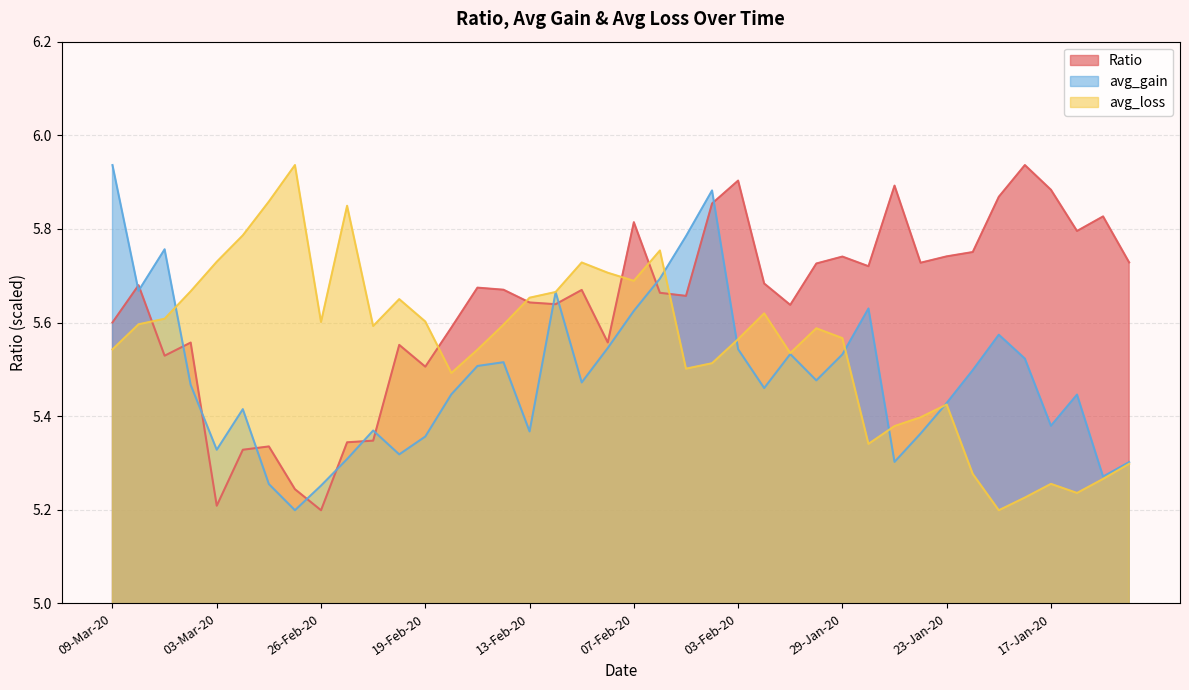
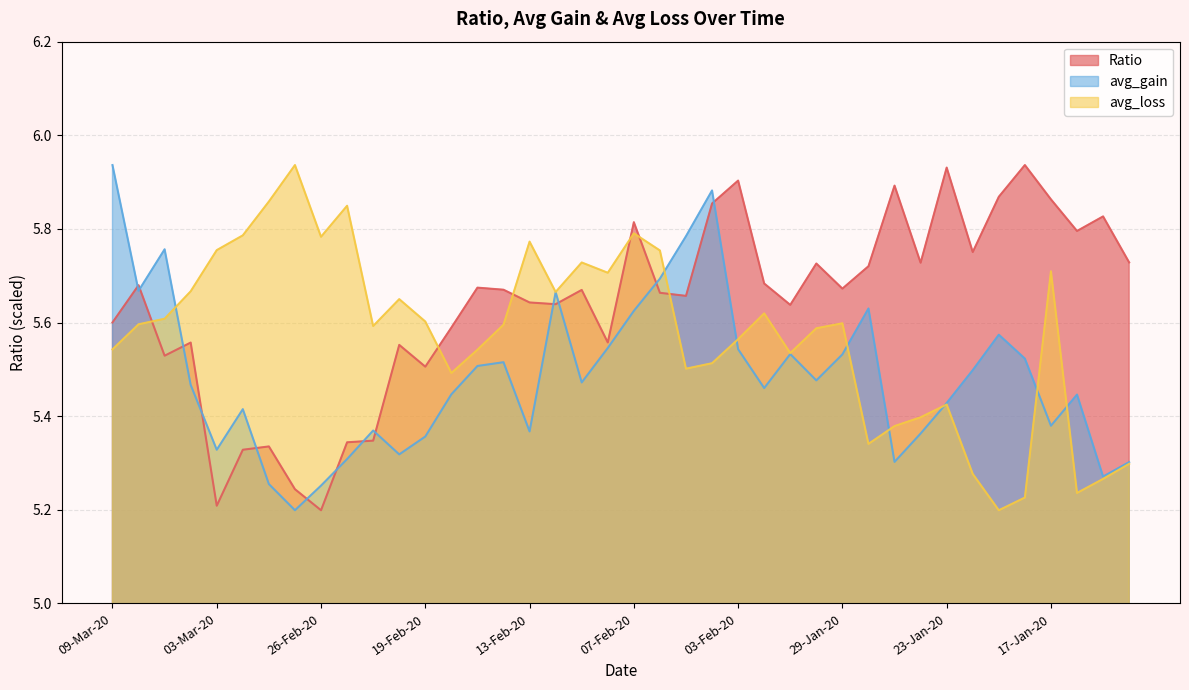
  {
    "Ratio": {
      "09-Mar-20": 5.60,
      "03-Mar-20": 5.21,
      "26-Feb-20": 5.20,
      "19-Feb-20": 5.51,
      "13-Feb-20": 5.64,
      "07-Feb-20": 5.81,
      "03-Feb-20": 5.90,
-     "29-Jan-20": 5.74,
-     "23-Jan-20": 5.74,
-     "17-Jan-20": 5.88
+     "29-Jan-20": 5.67,
+     "23-Jan-20": 5.93,
+     "17-Jan-20": 5.86
    },
    "avg_gain": {
      "09-Mar-20": 5.94,
      "03-Mar-20": 5.33,
      "26-Feb-20": 5.25,
      "19-Feb-20": 5.36,
      "13-Feb-20": 5.37,
      "07-Feb-20": 5.62,
      "03-Feb-20": 5.54,
      "29-Jan-20": 5.53,
      "17-Jan-20": 5.38
    },
    "avg_loss": {
      "09-Mar-20": 5.54,
-     "03-Mar-20": 5.73,
-     "26-Feb-20": 5.60,
+     "03-Mar-20": 5.75,
+     "26-Feb-20": 5.78,
      "19-Feb-20": 5.60,
-     "13-Feb-20": 5.65,
-     "07-Feb-20": 5.69,
+     "13-Feb-20": 5.77,
+     "07-Feb-20": 5.79,
      "03-Feb-20": 5.56,
-     "29-Jan-20": 5.57,
-     "17-Jan-20": 5.26
+     "29-Jan-20": 5.60,
+     "17-Jan-20": 5.71
    }
  }
